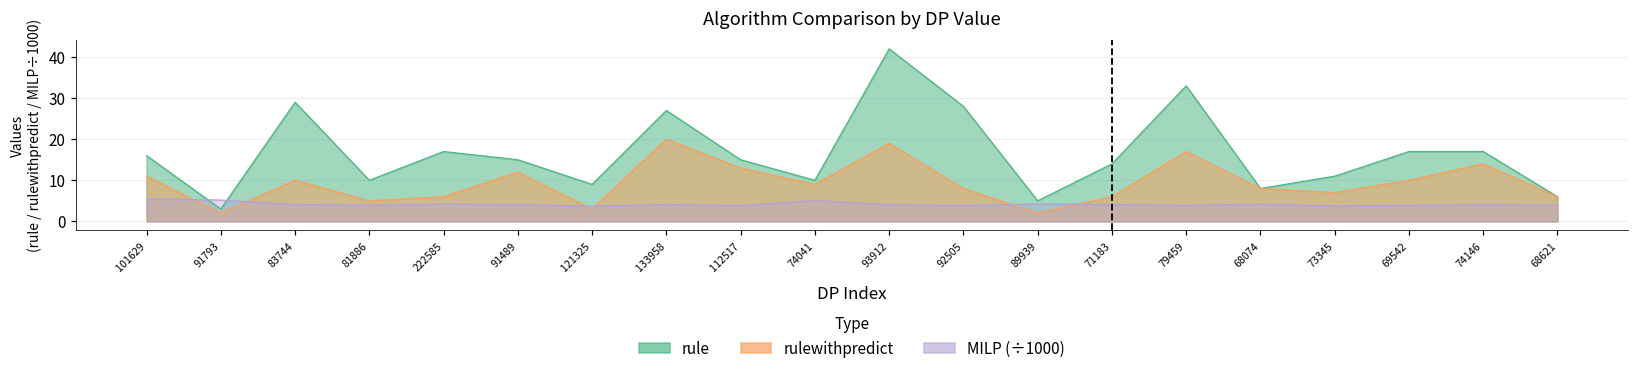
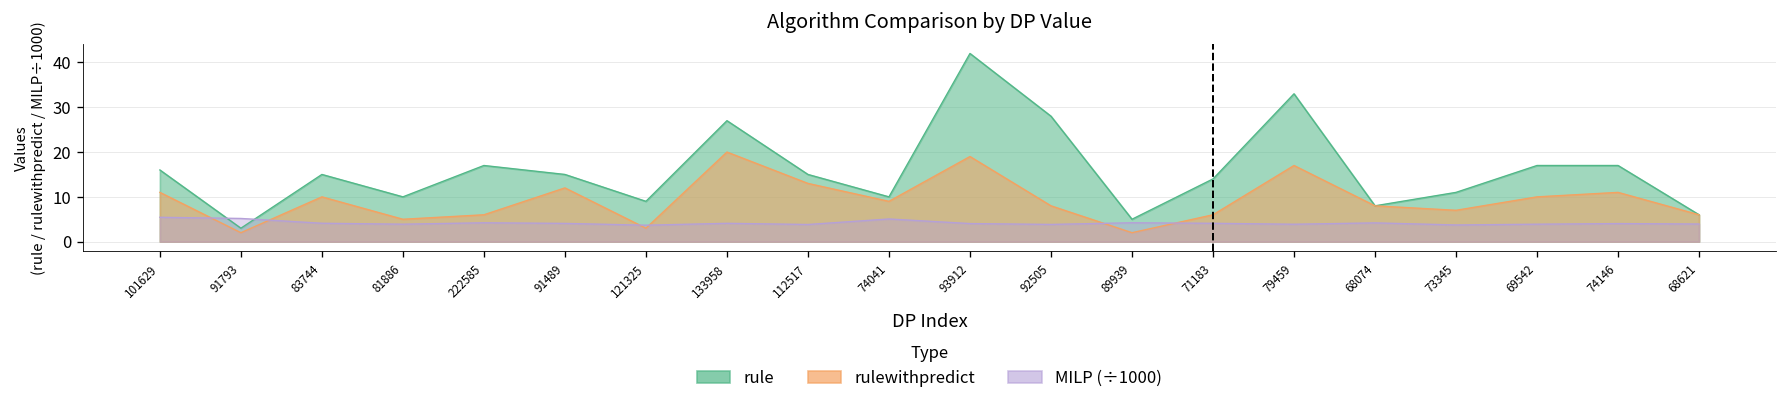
  {
    "rule": {
      "101629": 16,
      "91793": 3,
-     "83744": 29,
+     "83744": 15,
      "81886": 10,
      "222585": 17,
      "91489": 15,
      "121325": 9,
      "133958": 27,
      "112517": 15,
      "74041": 10,
      "93912": 42,
      "92505": 28,
      "89939": 5,
      "71183": 14,
      "79459": 33,
      "73345": 11,
      "69542": 17,
      "74146": 17
    },
    "rulewithpredict": {
      "101629": 11,
      "91793": 2,
      "83744": 10,
      "81886": 5,
      "222585": 6,
      "91489": 12,
      "121325": 3,
      "133958": 20,
      "112517": 13,
      "74041": 9,
      "93912": 19,
      "92505": 8,
      "89939": 2,
      "71183": 6,
      "79459": 17,
      "73345": 7,
      "69542": 10,
-     "74146": 14
+     "74146": 11
    },
    "MILP (÷1000)": {
      "101629": 5,
      "91793": 5,
      "83744": 4,
      "81886": 4,
      "222585": 4,
      "91489": 4,
      "121325": 4,
      "133958": 4,
      "112517": 4,
      "74041": 5,
      "93912": 4,
      "92505": 4,
      "89939": 4,
      "71183": 4,
      "79459": 4,
      "68074": 4,
      "73345": 4,
      "69542": 4,
      "74146": 4,
      "68621": 4
    }
  }
